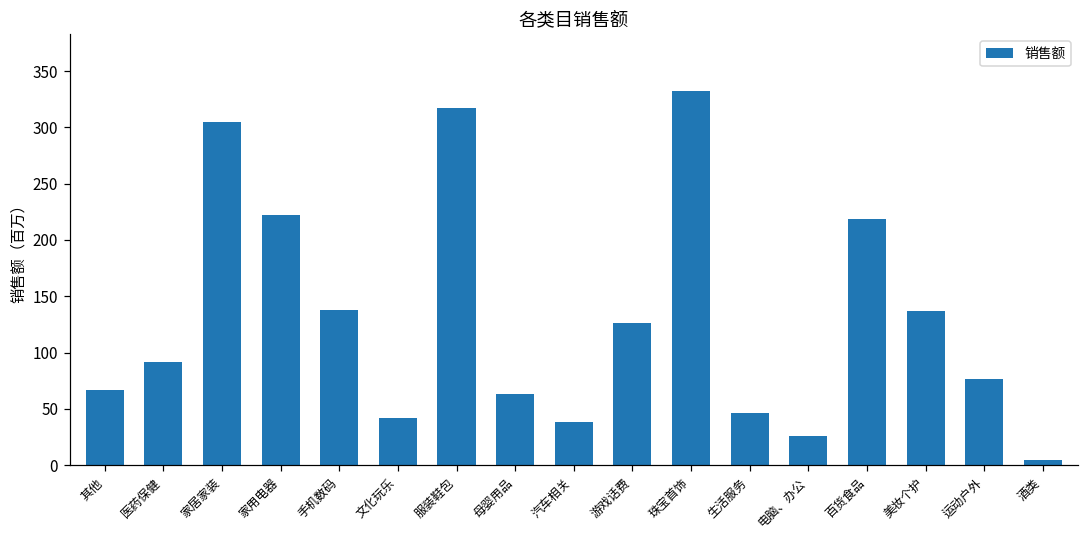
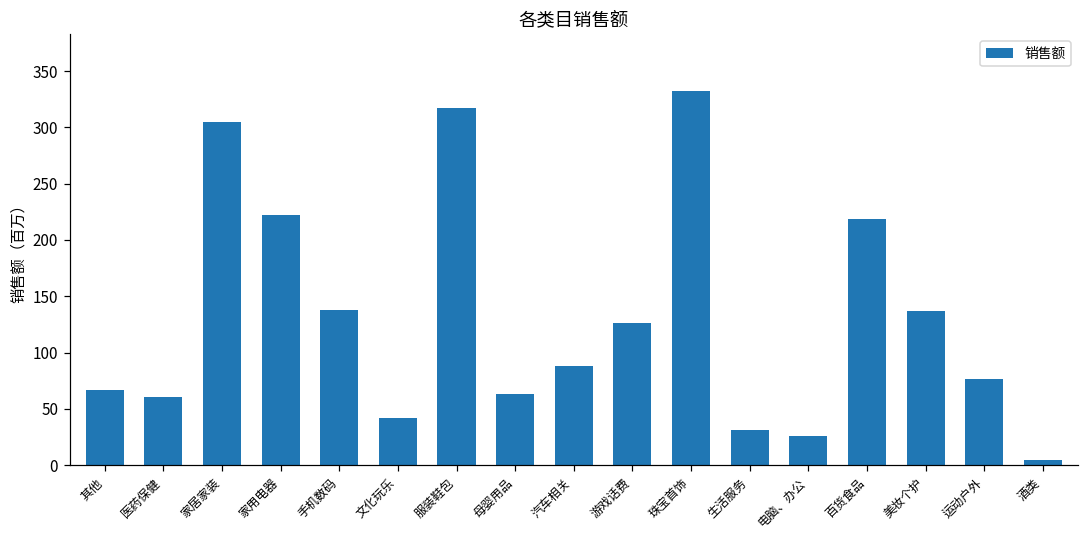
  {
    "其他": 67,
-   "医药保健": 92,
+   "医药保健": 61,
    "家居家装": 305,
    "家用电器": 222,
    "手机数码": 138,
    "文化玩乐": 42,
    "服装鞋包": 317,
    "母婴用品": 64,
-   "汽车相关": 38,
+   "汽车相关": 88,
    "游戏话费": 126,
    "珠宝首饰": 333,
-   "生活服务": 46,
+   "生活服务": 31,
    "电脑、办公": 26,
    "百货食品": 219,
    "美妆个护": 137,
    "运动户外": 77,
    "酒类": 5
  }
